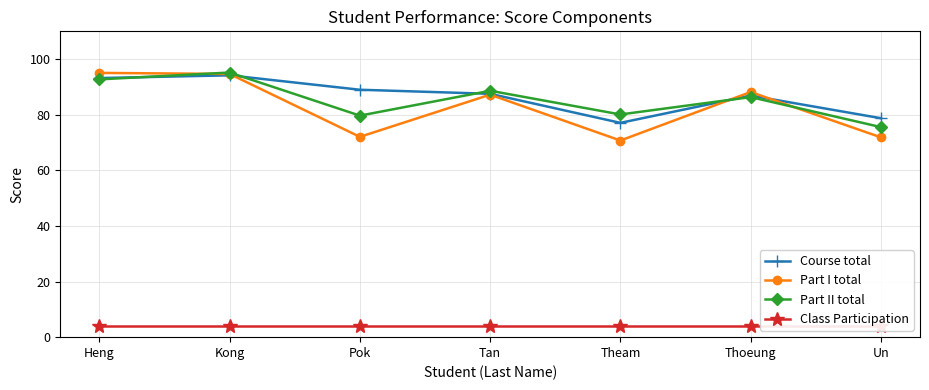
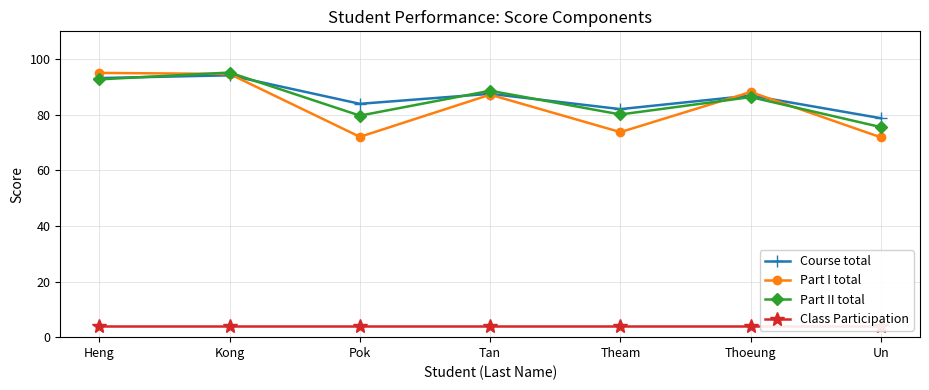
  {
    "Course total": {
-     "Pok": 89,
-     "Theam": 77,
+     "Pok": 84,
+     "Theam": 82,
      "Un": 79
    },
    "Part I total": {
      "Heng": 95,
      "Pok": 72,
-     "Theam": 71,
+     "Theam": 74,
      "Thoeung": 88,
      "Un": 72
    },
    "Part II total": {
      "Pok": 80,
      "Tan": 89,
      "Theam": 80,
      "Un": 76
    },
    "Class Participation": {
      "Heng": 4,
      "Kong": 4,
      "Pok": 4,
      "Tan": 4,
      "Theam": 4,
      "Thoeung": 4
    }
  }
